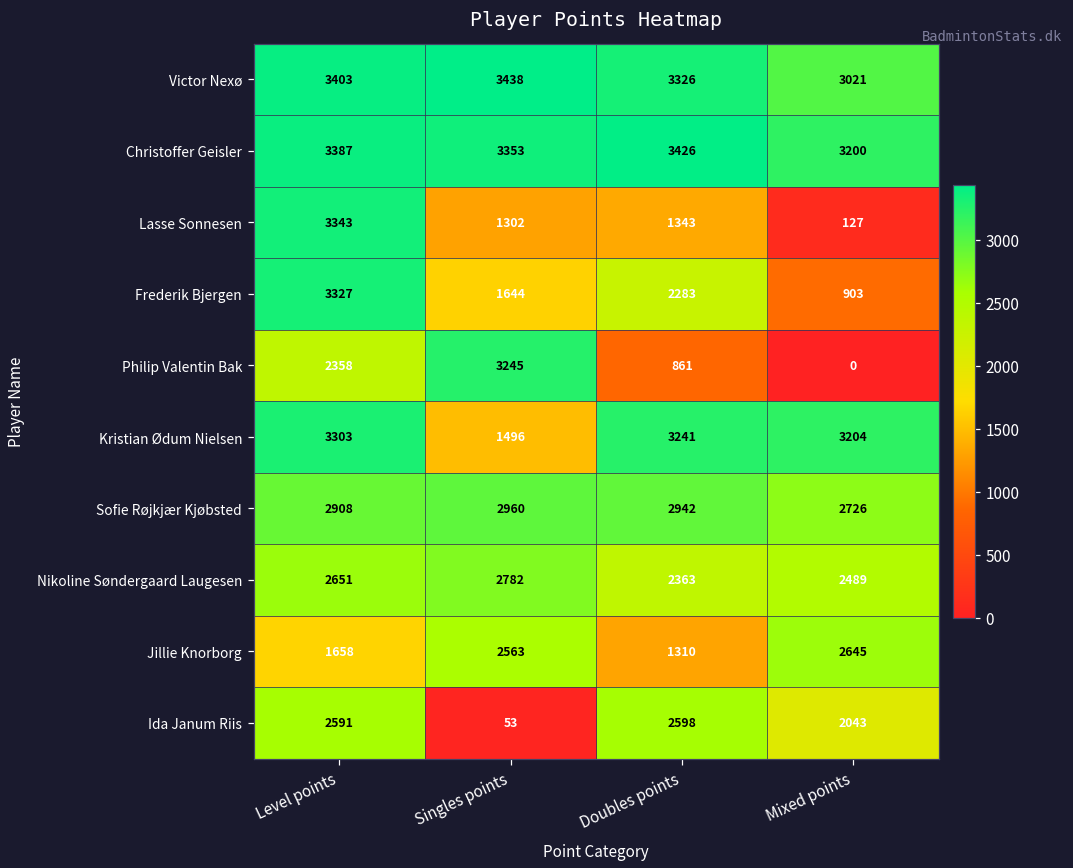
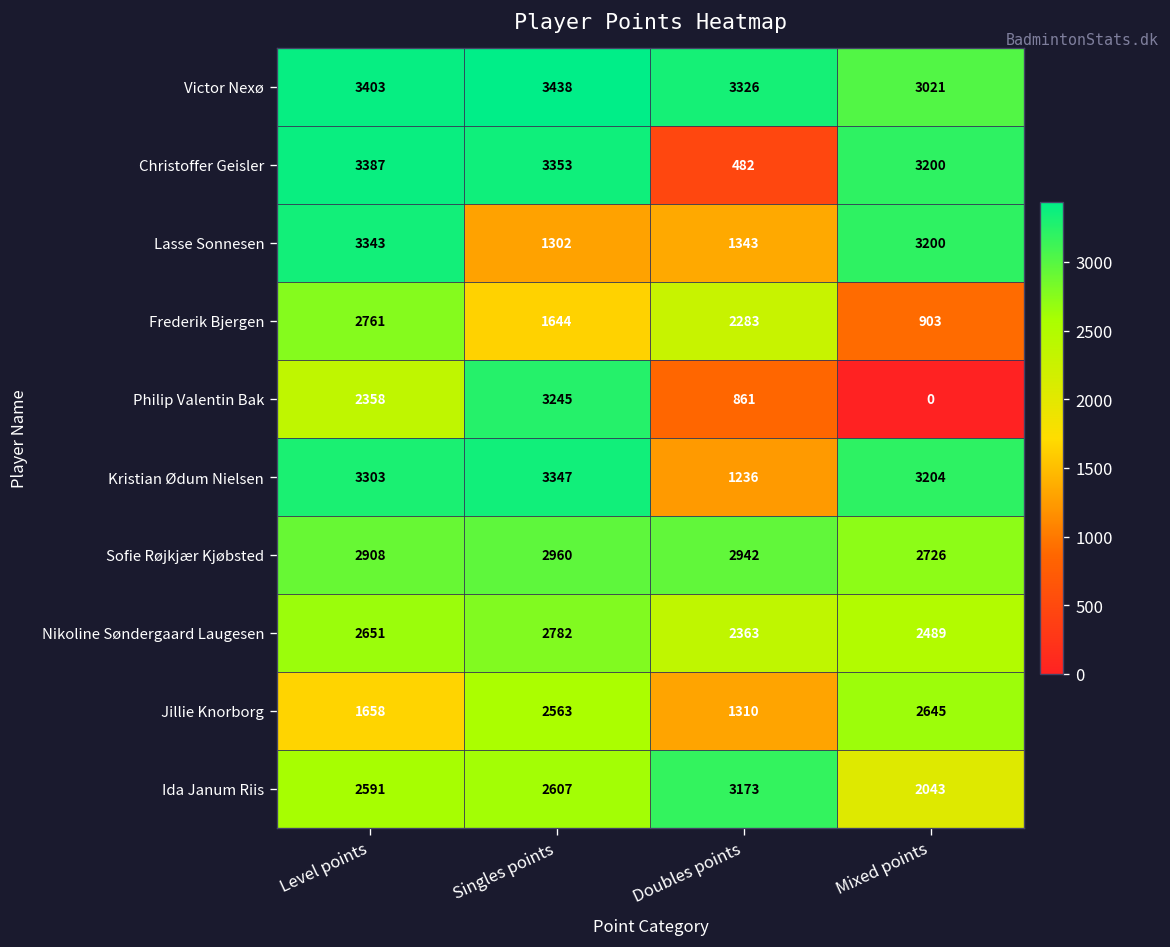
  {
    "Victor Nexø": {
      "Level points": 3403,
      "Singles points": 3438,
      "Doubles points": 3326,
      "Mixed points": 3021
    },
    "Christoffer Geisler": {
      "Level points": 3387,
      "Singles points": 3353,
-     "Doubles points": 3426,
+     "Doubles points": 482,
      "Mixed points": 3200
    },
    "Lasse Sonnesen": {
      "Level points": 3343,
      "Singles points": 1302,
      "Doubles points": 1343,
-     "Mixed points": 127
+     "Mixed points": 3200
    },
    "Frederik Bjergen": {
-     "Level points": 3327,
+     "Level points": 2761,
      "Singles points": 1644,
      "Doubles points": 2283,
      "Mixed points": 903
    },
    "Philip Valentin Bak": {
      "Level points": 2358,
      "Singles points": 3245,
      "Doubles points": 861,
      "Mixed points": 0
    },
    "Kristian Ødum Nielsen": {
      "Level points": 3303,
-     "Singles points": 1496,
-     "Doubles points": 3241,
+     "Singles points": 3347,
+     "Doubles points": 1236,
      "Mixed points": 3204
    },
    "Sofie Røjkjær Kjøbsted": {
      "Level points": 2908,
      "Singles points": 2960,
      "Doubles points": 2942,
      "Mixed points": 2726
    },
    "Nikoline Søndergaard Laugesen": {
      "Level points": 2651,
      "Singles points": 2782,
      "Doubles points": 2363,
      "Mixed points": 2489
    },
    "Jillie Knorborg": {
      "Level points": 1658,
      "Singles points": 2563,
      "Doubles points": 1310,
      "Mixed points": 2645
    },
    "Ida Janum Riis": {
      "Level points": 2591,
-     "Singles points": 53,
-     "Doubles points": 2598,
+     "Singles points": 2607,
+     "Doubles points": 3173,
      "Mixed points": 2043
    }
  }
